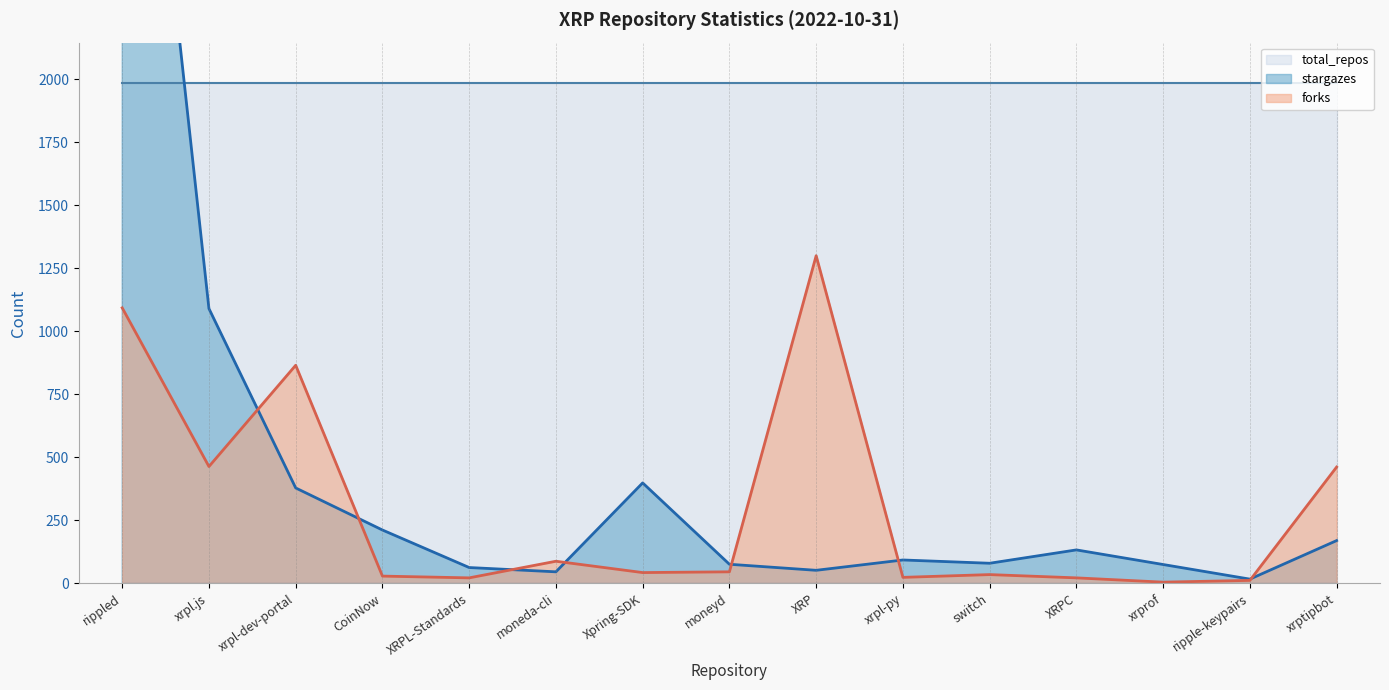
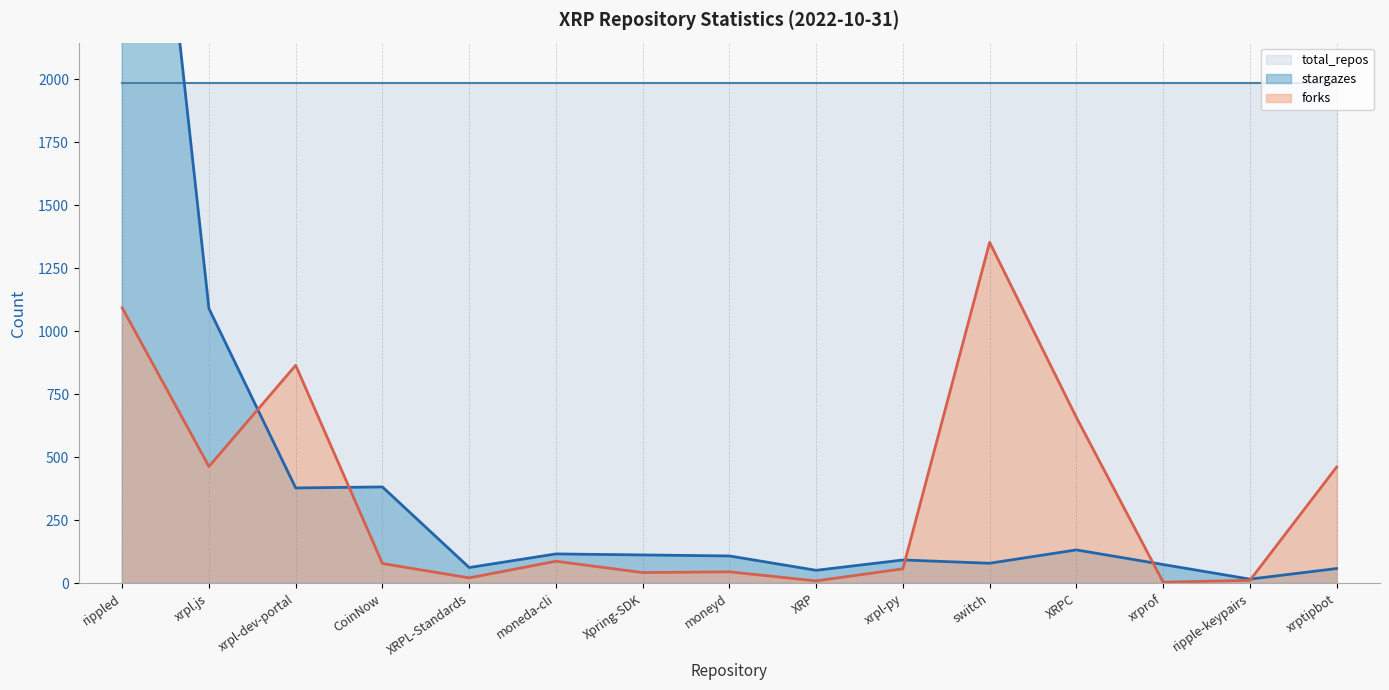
  {
    "total_repos": {
      "rippled": 1990,
      "xrpl.js": 1990,
      "xrpl-dev-portal": 1990,
      "CoinNow": 1990,
      "XRPL-Standards": 1990,
      "moneda-cli": 1990,
      "Xpring-SDK": 1990,
      "moneyd": 1990,
      "XRP": 1990,
      "xrpl-py": 1990,
      "switch": 1990,
      "XRPC": 1990,
      "xrprof": 1990,
      "ripple-keypairs": 1990
    },
    "stargazes": {
      "xrpl.js": 1090,
      "xrpl-dev-portal": 380,
-     "CoinNow": 210,
+     "CoinNow": 380,
      "XRPL-Standards": 60,
-     "moneda-cli": 50,
-     "Xpring-SDK": 400,
-     "moneyd": 80,
+     "moneda-cli": 120,
+     "Xpring-SDK": 110,
+     "moneyd": 110,
      "XRP": 50,
      "xrpl-py": 90,
      "switch": 80,
      "XRPC": 130,
      "xrprof": 70,
-     "xrptipbot": 170
+     "xrptipbot": 60
    },
    "forks": {
      "rippled": 1090,
      "xrpl.js": 460,
      "xrpl-dev-portal": 870,
-     "CoinNow": 30,
+     "CoinNow": 80,
      "XRPL-Standards": 20,
      "moneda-cli": 90,
      "Xpring-SDK": 40,
      "moneyd": 50,
-     "XRP": 1300,
-     "xrpl-py": 20,
-     "switch": 30,
-     "XRPC": 20,
+     "XRP": 10,
+     "xrpl-py": 60,
+     "switch": 1350,
+     "XRPC": 660,
      "xrprof": 0,
      "xrptipbot": 460
    }
  }
